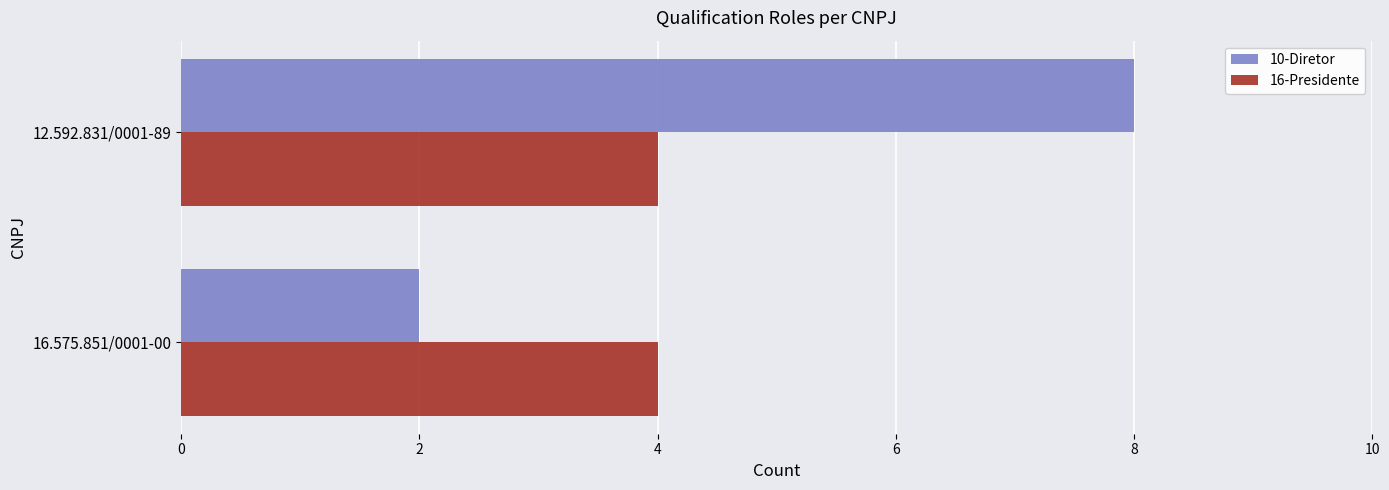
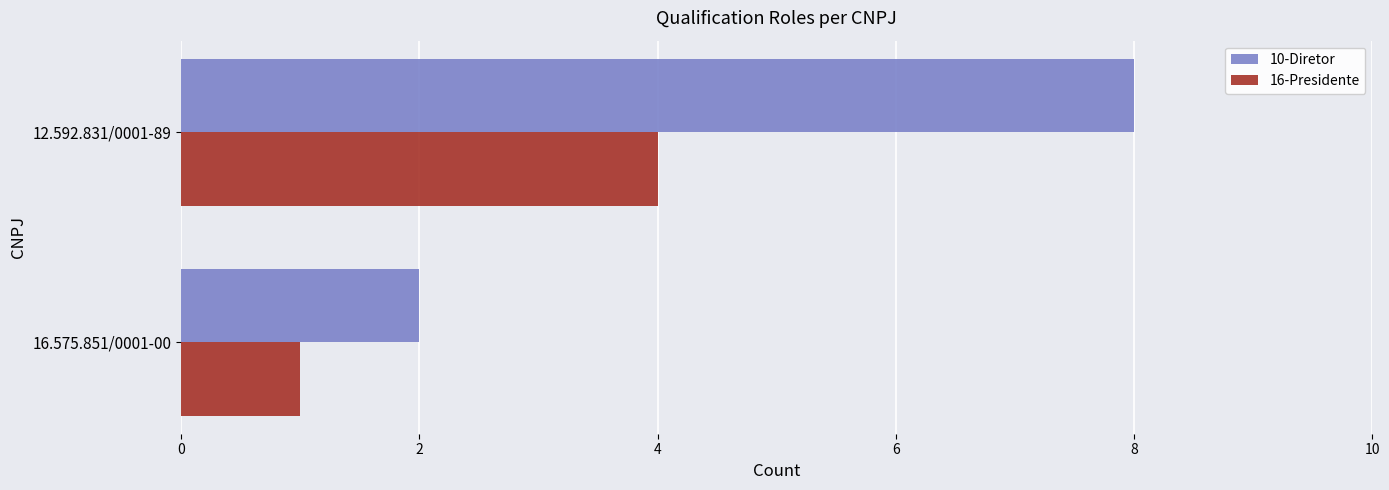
  {
    "10-Diretor": {
      "12.592.831/0001-89": 8,
      "16.575.851/0001-00": 2
    },
    "16-Presidente": {
      "12.592.831/0001-89": 4,
-     "16.575.851/0001-00": 4
+     "16.575.851/0001-00": 1
    }
  }
